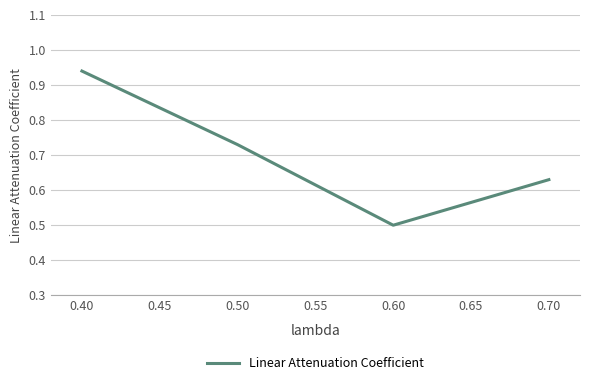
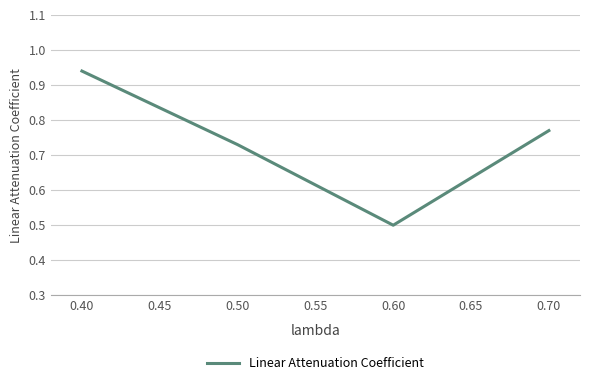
  {
    "0.40": 0.94,
    "0.50": 0.73,
    "0.60": 0.50,
-   "0.70": 0.63
+   "0.70": 0.77
  }
